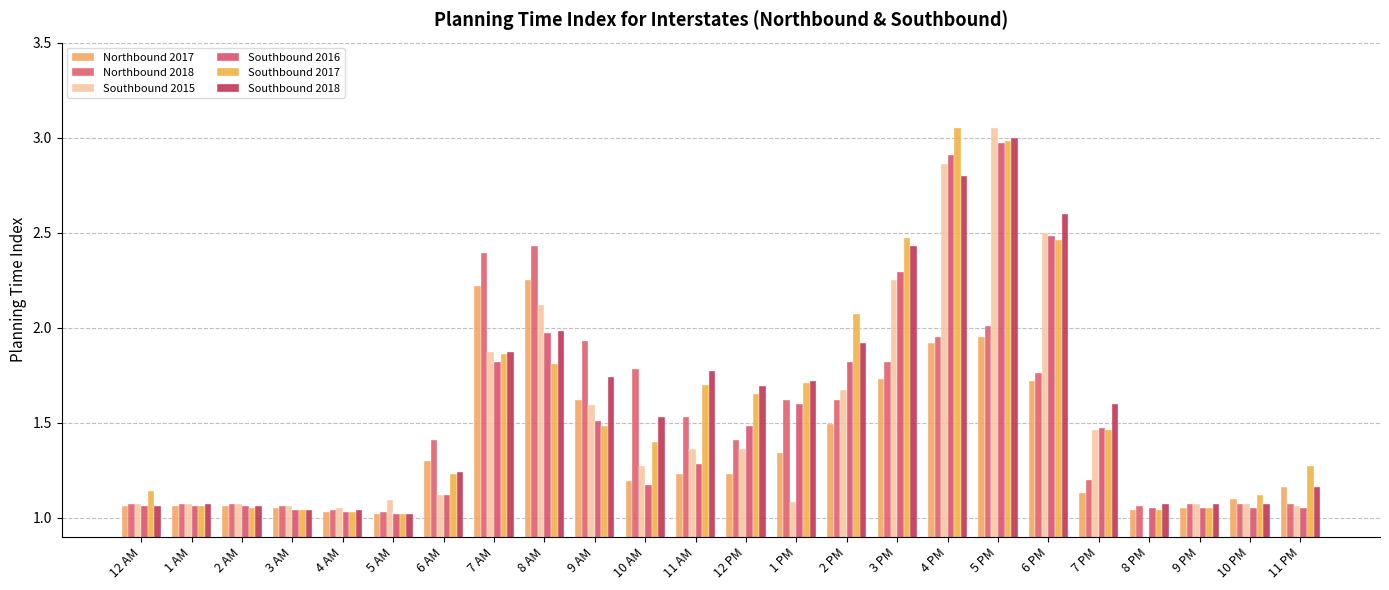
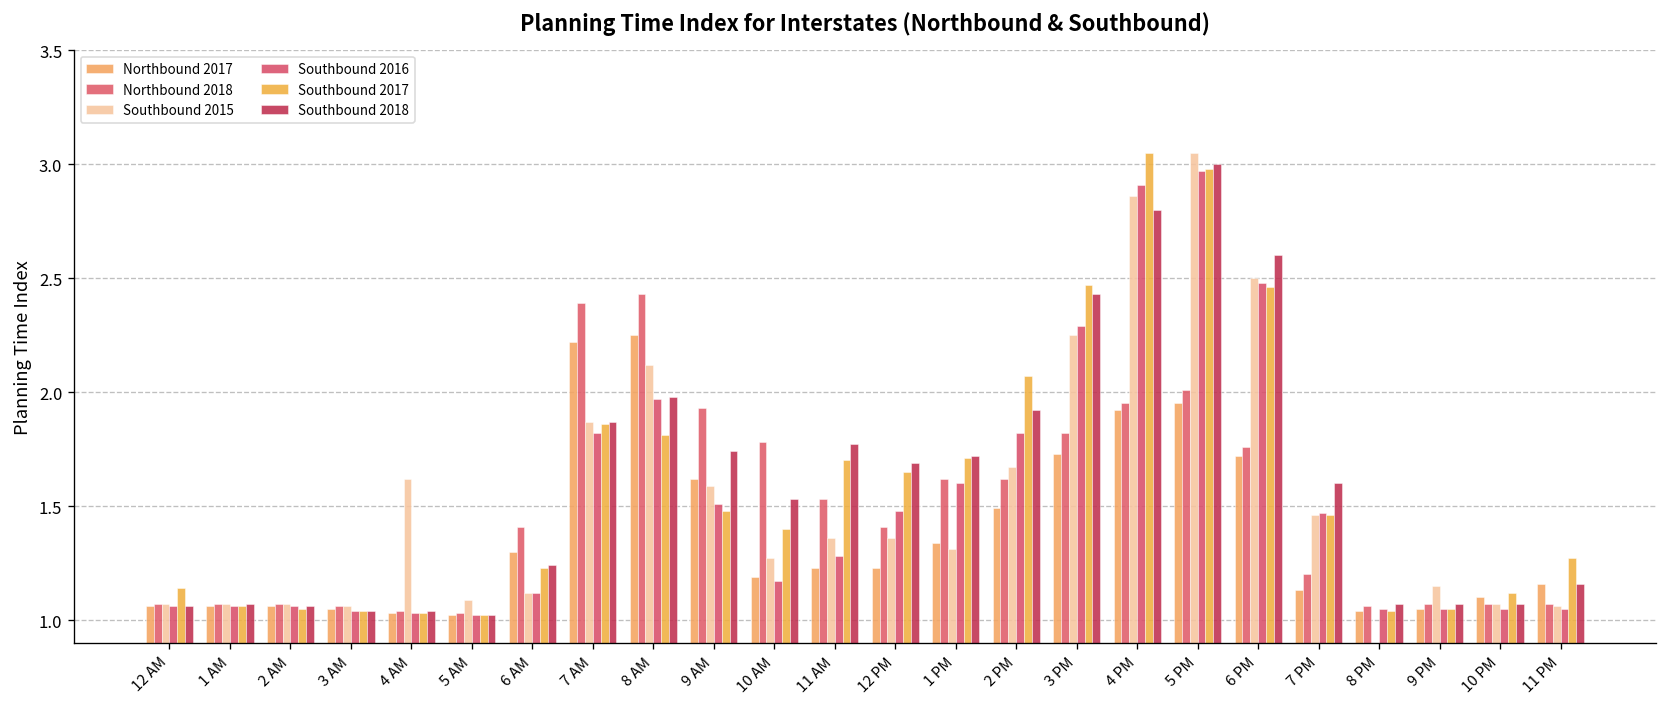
  {
    "Southbound 2015": {
      "12 AM": 1.07,
      "1 AM": 1.07,
      "2 AM": 1.07,
      "3 AM": 1.06,
-     "4 AM": 1.05,
+     "4 AM": 1.62,
      "5 AM": 1.09,
      "6 AM": 1.12,
      "7 AM": 1.87,
      "8 AM": 2.12,
      "9 AM": 1.59,
      "10 AM": 1.27,
      "11 AM": 1.36,
      "12 PM": 1.36,
-     "1 PM": 1.08,
+     "1 PM": 1.31,
      "2 PM": 1.67,
      "3 PM": 2.25,
      "4 PM": 2.86,
      "5 PM": 3.05,
      "6 PM": 2.50,
      "7 PM": 1.46,
-     "9 PM": 1.07,
+     "9 PM": 1.15,
      "10 PM": 1.07,
      "11 PM": 1.06
    }
  }
